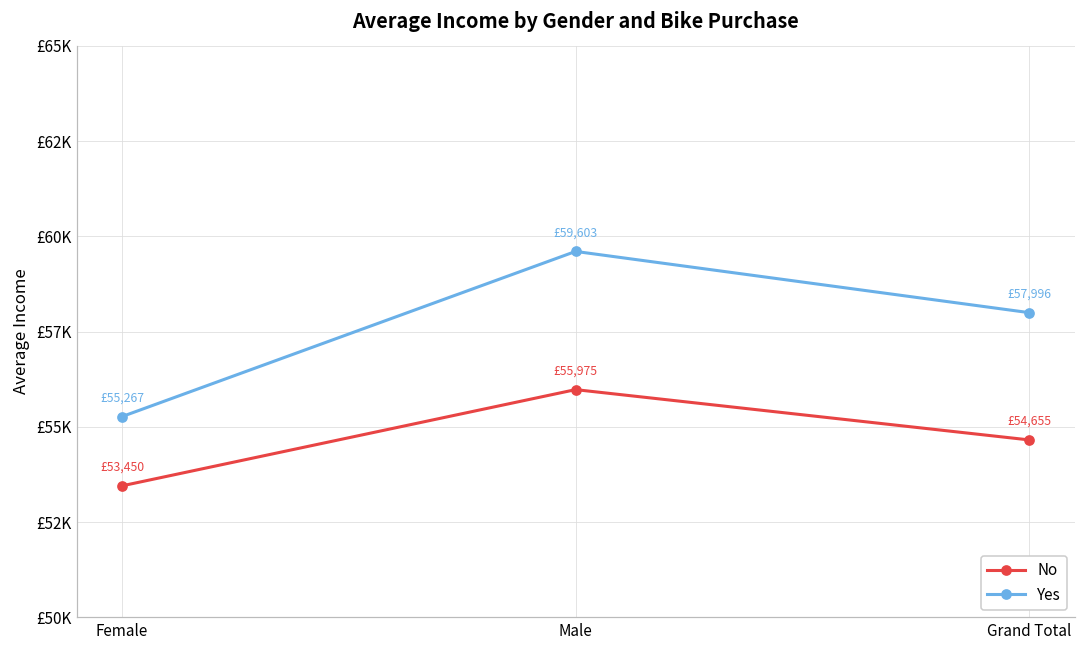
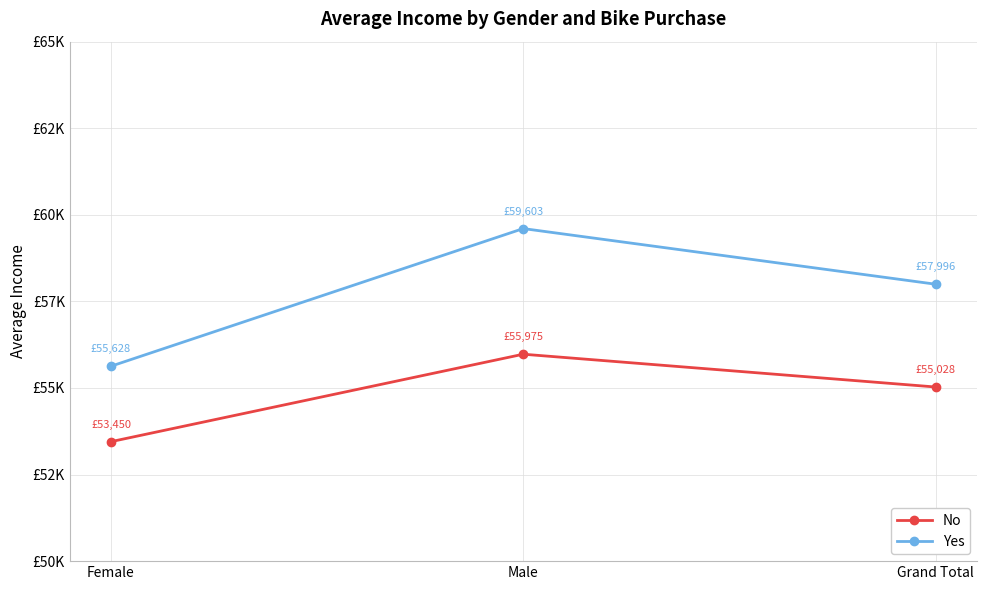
  {
    "No": {
      "Female": "£53,450",
      "Male": "£55,975",
-     "Grand Total": "£54,655"
+     "Grand Total": "£55,028"
    },
    "Yes": {
-     "Female": "£55,267",
+     "Female": "£55,628",
      "Male": "£59,603",
      "Grand Total": "£57,996"
    }
  }
